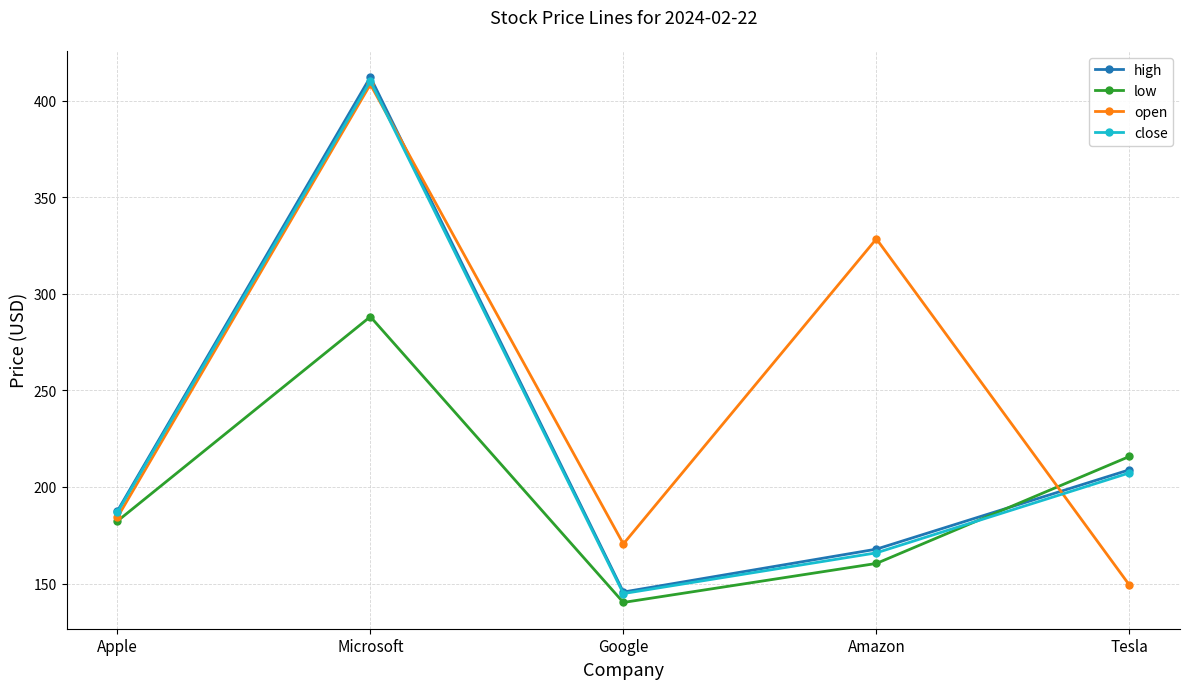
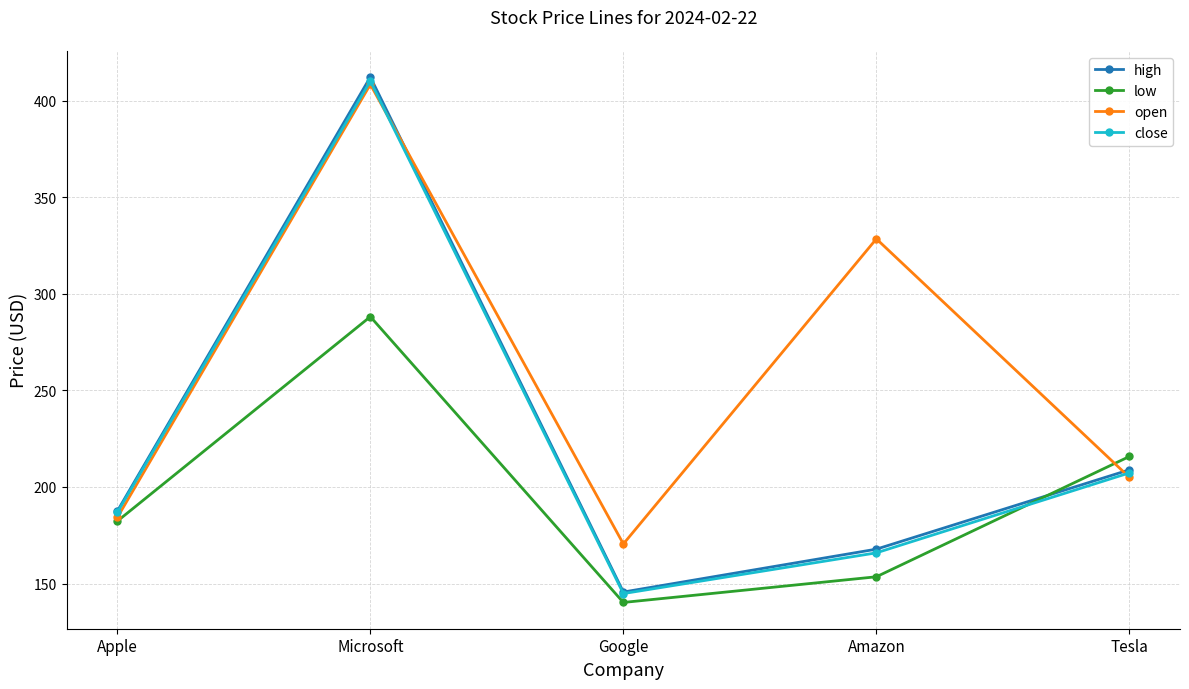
  {
    "high": {
      "Microsoft": 412,
      "Amazon": 168,
      "Tesla": 209
    },
    "low": {
      "Apple": 182,
      "Microsoft": 288,
      "Google": 140,
-     "Amazon": 160,
+     "Amazon": 154,
      "Tesla": 216
    },
    "open": {
      "Apple": 184,
      "Microsoft": 409,
      "Google": 171,
      "Amazon": 329,
-     "Tesla": 149
+     "Tesla": 205
    },
    "close": {
      "Microsoft": 410,
      "Amazon": 166,
      "Tesla": 207
    }
  }
